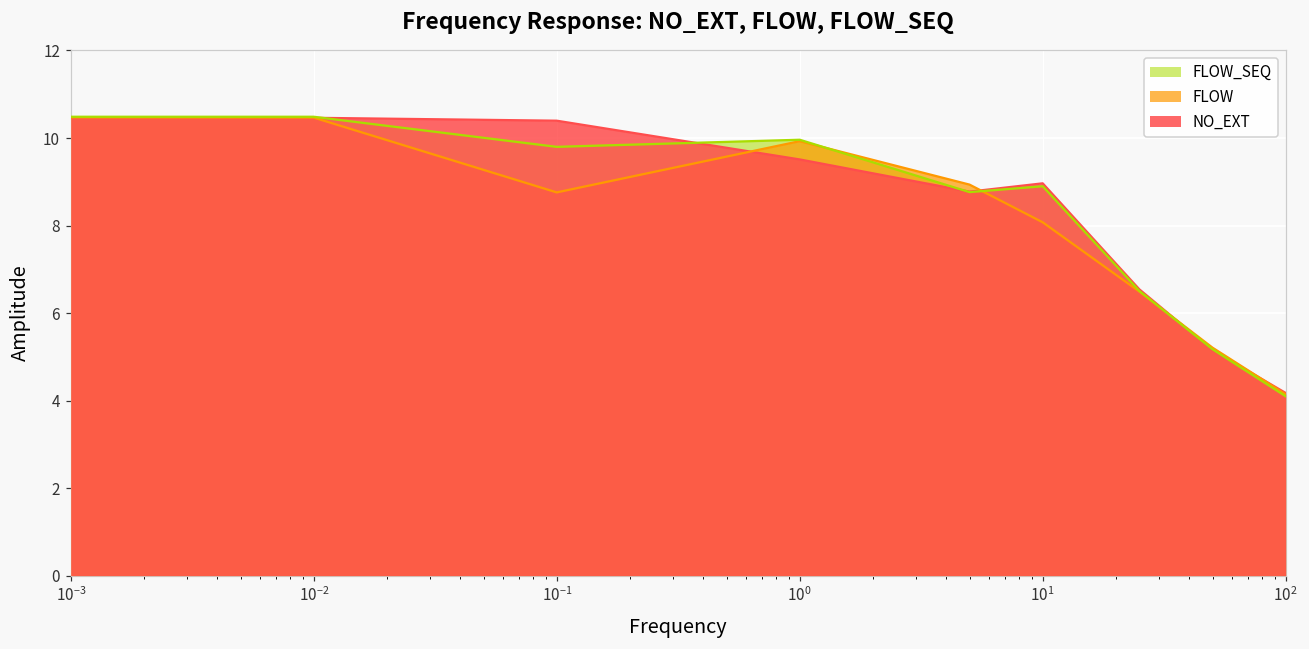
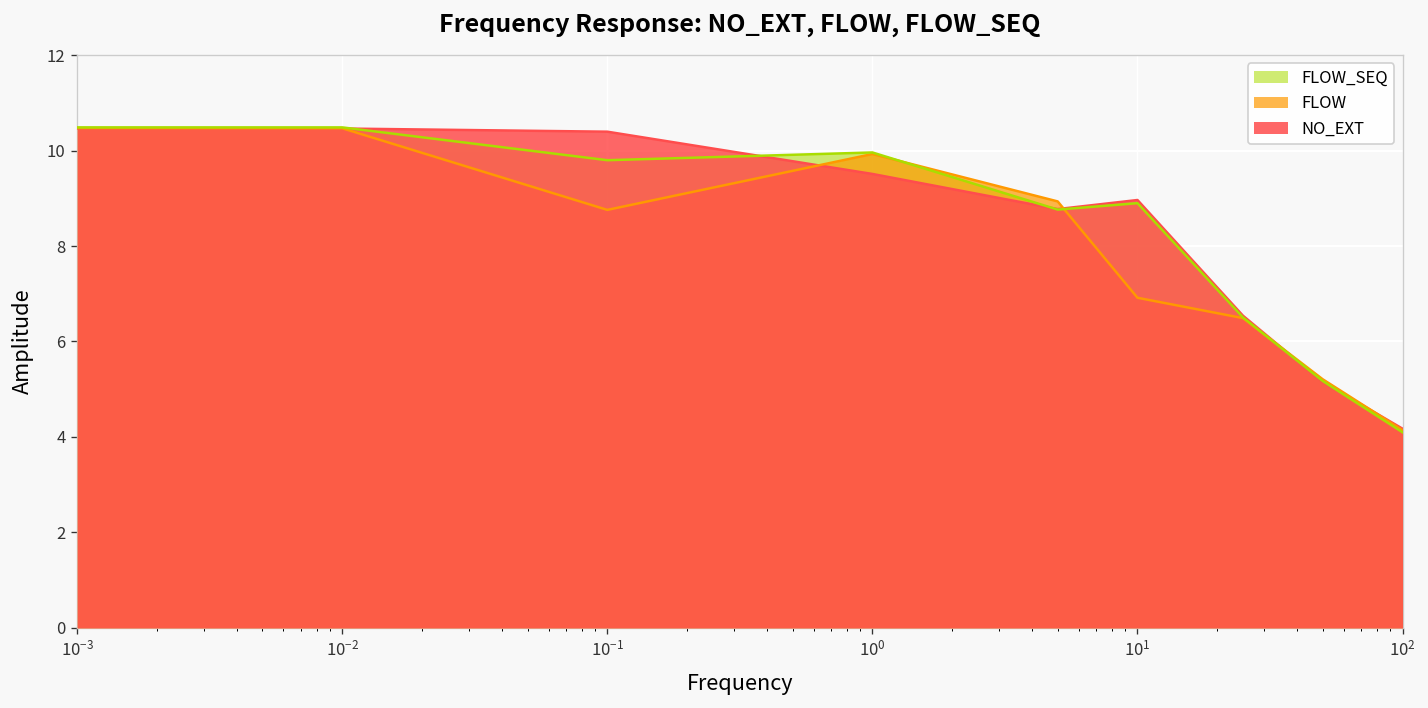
  {
    "FLOW_SEQ": {
      "10^-1": 9.8,
      "10^1": 8.9
    },
    "FLOW": {
      "10^-1": 8.8,
-     "10^1": 8.1
+     "10^1": 6.9
    },
    "NO_EXT": {
      "10^-1": 10.4,
      "10^0": 9.5,
      "10^1": 9.0
    }
  }
